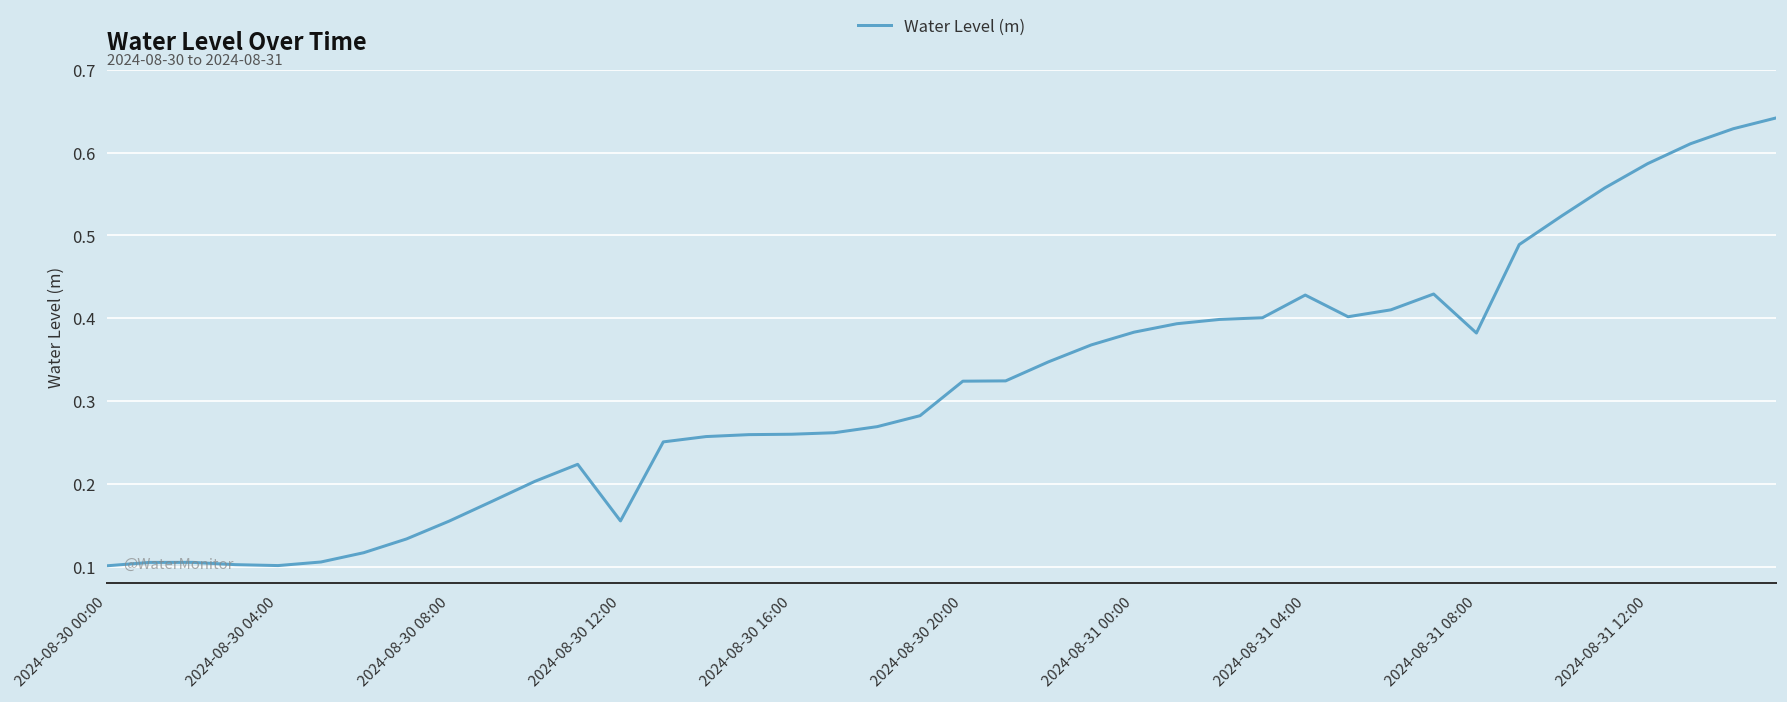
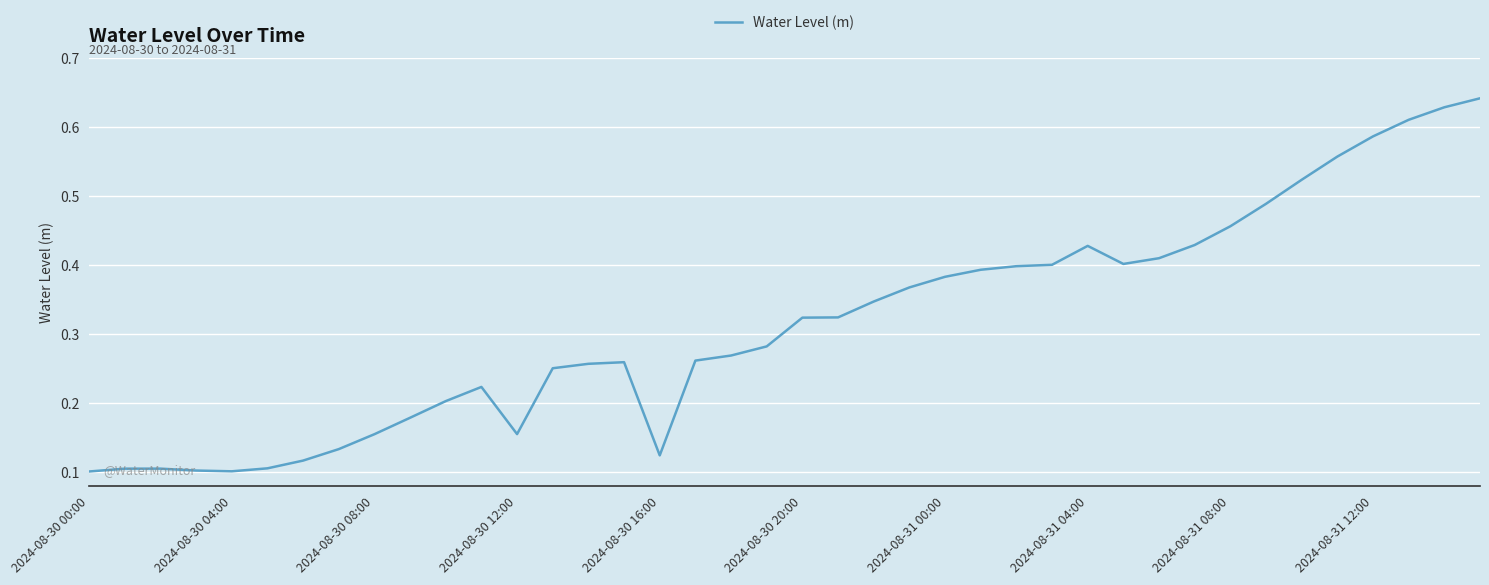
  {
    "2024-08-30 00:00": 0.10,
    "2024-08-30 04:00": 0.10,
    "2024-08-30 08:00": 0.16,
    "2024-08-30 12:00": 0.16,
-   "2024-08-30 16:00": 0.26,
+   "2024-08-30 16:00": 0.12,
    "2024-08-30 20:00": 0.32,
    "2024-08-31 00:00": 0.38,
    "2024-08-31 04:00": 0.43,
-   "2024-08-31 08:00": 0.38,
+   "2024-08-31 08:00": 0.46,
    "2024-08-31 12:00": 0.59
  }
